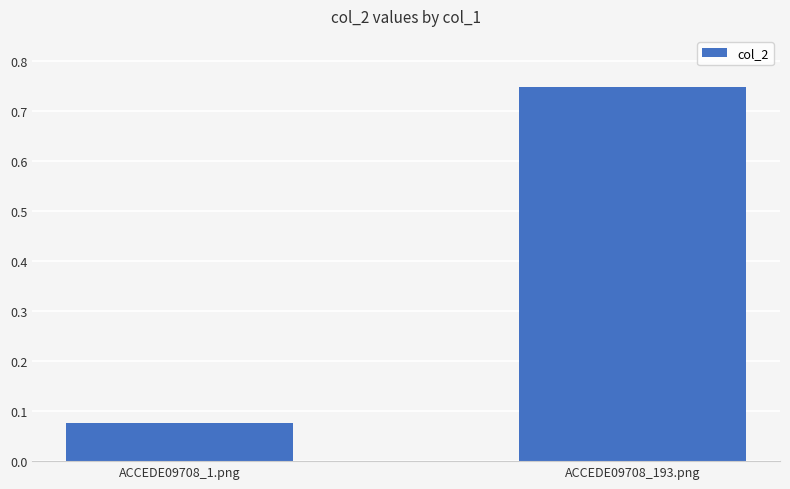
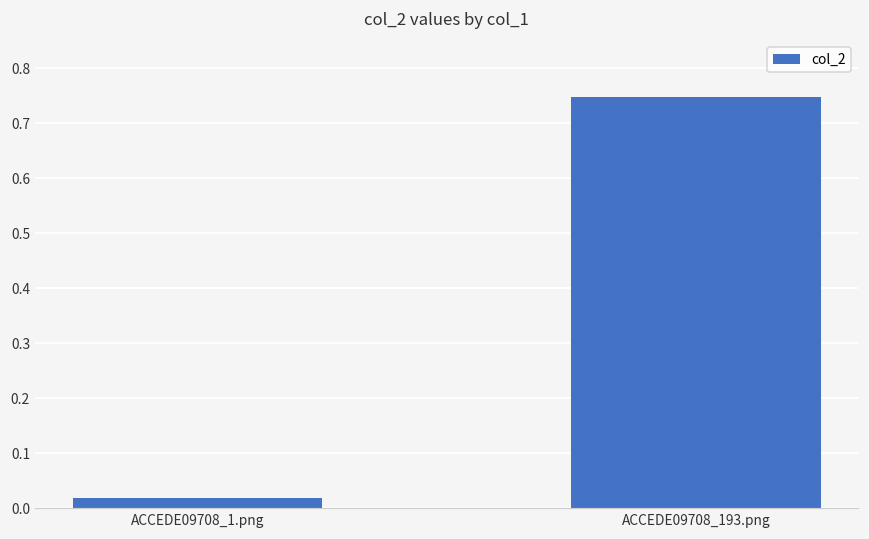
  {
-   "ACCEDE09708_1.png": 0.08,
+   "ACCEDE09708_1.png": 0.02,
    "ACCEDE09708_193.png": 0.75
  }
